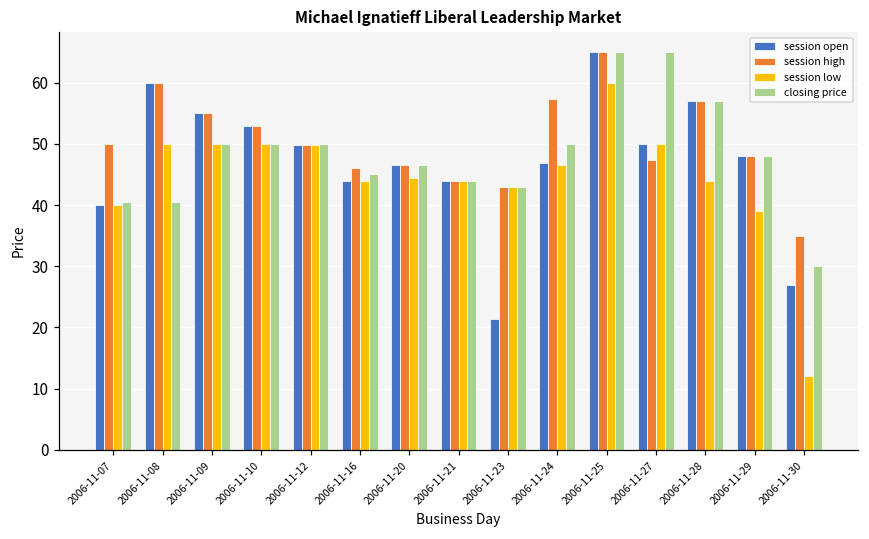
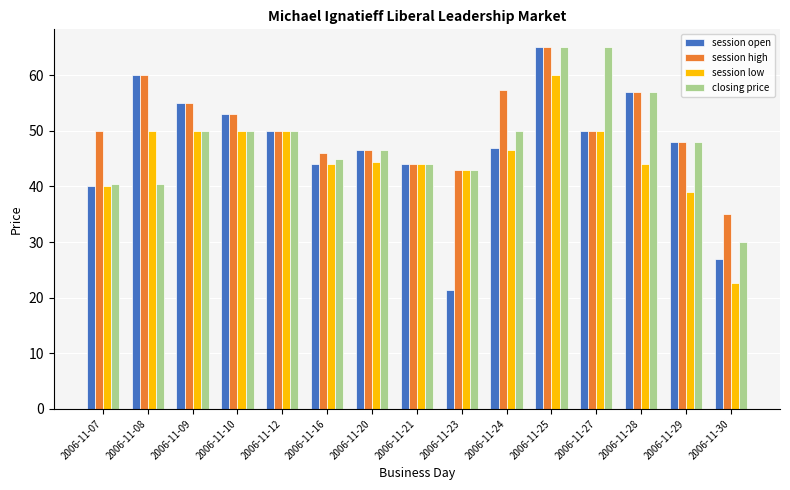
  {
    "session open": {
      "2006-11-07": 40,
      "2006-11-08": 60,
      "2006-11-09": 55,
      "2006-11-10": 53,
      "2006-11-12": 50,
      "2006-11-16": 44,
      "2006-11-20": 47,
      "2006-11-21": 44,
      "2006-11-23": 21,
      "2006-11-24": 47,
      "2006-11-25": 65,
      "2006-11-27": 50,
      "2006-11-28": 57,
      "2006-11-29": 48,
      "2006-11-30": 27
    },
    "session high": {
      "2006-11-07": 50,
      "2006-11-08": 60,
      "2006-11-09": 55,
      "2006-11-10": 53,
      "2006-11-12": 50,
      "2006-11-16": 46,
      "2006-11-20": 47,
      "2006-11-21": 44,
      "2006-11-23": 43,
      "2006-11-24": 57,
      "2006-11-25": 65,
-     "2006-11-27": 47,
+     "2006-11-27": 50,
      "2006-11-28": 57,
      "2006-11-29": 48,
      "2006-11-30": 35
    },
    "session low": {
      "2006-11-07": 40,
      "2006-11-08": 50,
      "2006-11-09": 50,
      "2006-11-10": 50,
      "2006-11-12": 50,
      "2006-11-16": 44,
      "2006-11-20": 44,
      "2006-11-21": 44,
      "2006-11-23": 43,
      "2006-11-24": 47,
      "2006-11-25": 60,
      "2006-11-27": 50,
      "2006-11-28": 44,
      "2006-11-29": 39,
-     "2006-11-30": 12
+     "2006-11-30": 23
    },
    "closing price": {
      "2006-11-07": 41,
      "2006-11-08": 41,
      "2006-11-09": 50,
      "2006-11-10": 50,
      "2006-11-12": 50,
      "2006-11-16": 45,
      "2006-11-20": 47,
      "2006-11-21": 44,
      "2006-11-23": 43,
      "2006-11-24": 50,
      "2006-11-25": 65,
      "2006-11-27": 65,
      "2006-11-28": 57,
      "2006-11-29": 48,
      "2006-11-30": 30
    }
  }
